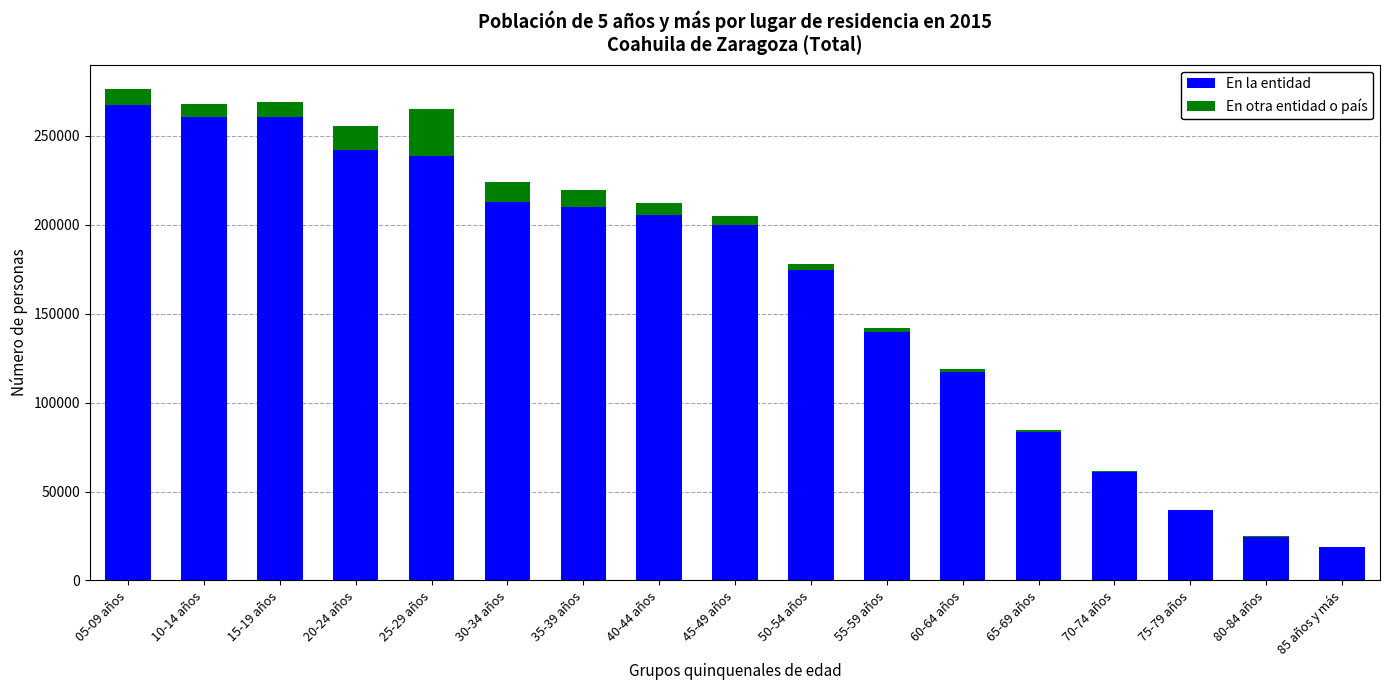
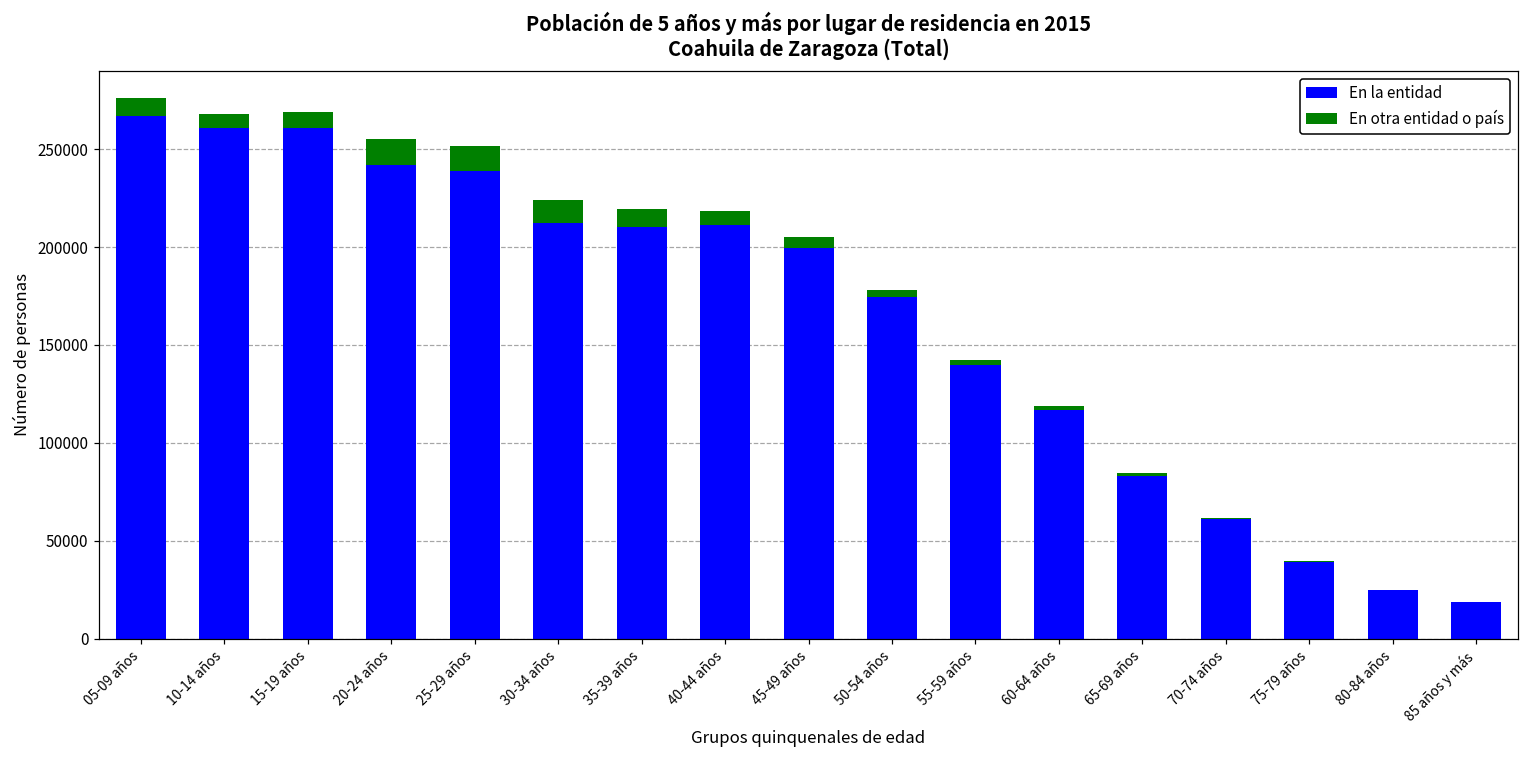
  {
    "En la entidad": {
      "05-09 años": 267000,
      "10-14 años": 261000,
      "15-19 años": 261000,
      "20-24 años": 242000,
      "25-29 años": 239000,
      "30-34 años": 212000,
      "35-39 años": 210000,
-     "40-44 años": 205000,
+     "40-44 años": 211000,
      "45-49 años": 200000,
      "50-54 años": 174000,
      "55-59 años": 140000,
      "60-64 años": 117000,
      "65-69 años": 83000,
      "70-74 años": 61000,
      "75-79 años": 39000,
      "80-84 años": 25000,
      "85 años y más": 19000
    },
    "En otra entidad o país": {
      "05-09 años": 9000,
      "10-14 años": 7000,
      "15-19 años": 8000,
      "20-24 años": 13000,
-     "25-29 años": 26000,
+     "25-29 años": 13000,
      "30-34 años": 11000,
      "35-39 años": 9000,
      "40-44 años": 7000,
      "45-49 años": 5000,
      "50-54 años": 4000,
      "55-59 años": 2000,
      "60-64 años": 2000
    }
  }
